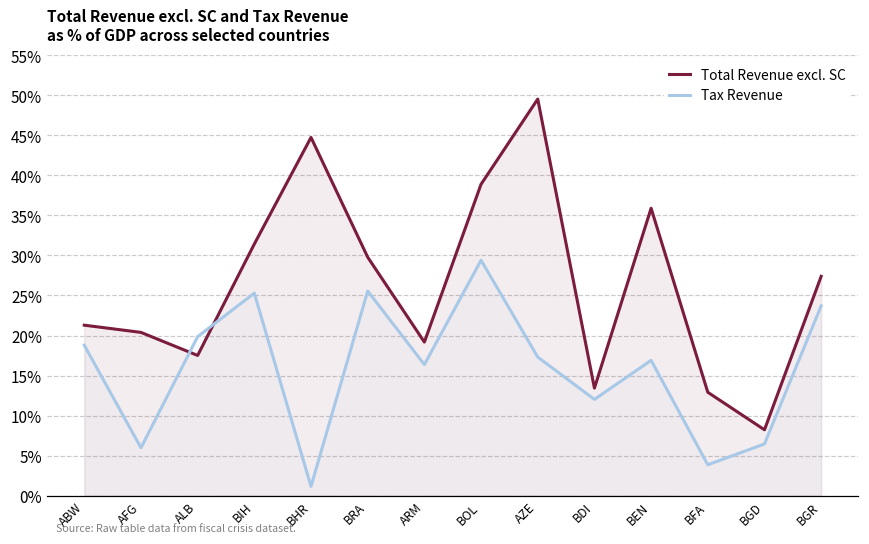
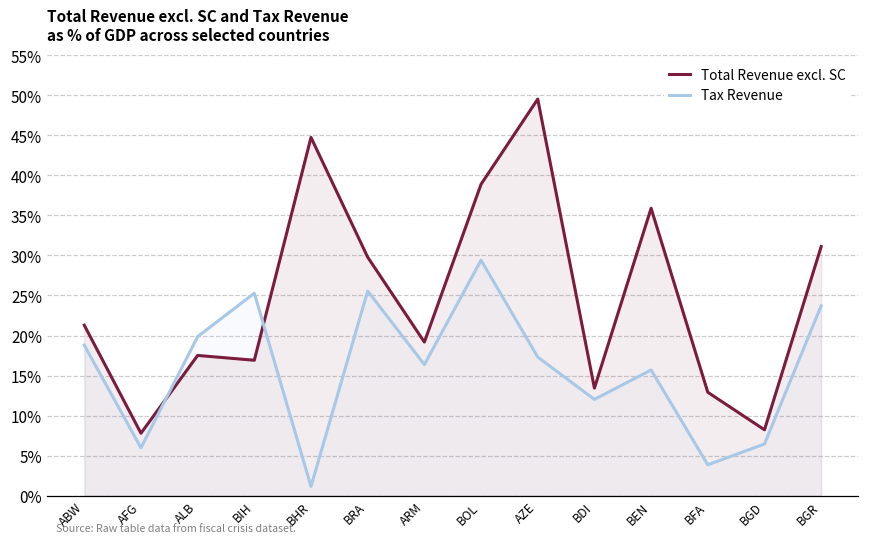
  {
    "Total Revenue excl. SC": {
      "ABW": "21%",
-     "AFG": "20%",
+     "AFG": "8%",
      "ALB": "18%",
-     "BIH": "31%",
+     "BIH": "17%",
      "BHR": "45%",
      "BRA": "30%",
      "ARM": "19%",
      "BOL": "39%",
      "AZE": "50%",
      "BDI": "13%",
      "BEN": "36%",
      "BFA": "13%",
      "BGD": "8%",
-     "BGR": "27%"
+     "BGR": "31%"
    },
    "Tax Revenue": {
      "ABW": "19%",
      "AFG": "6%",
      "ALB": "20%",
      "BIH": "25%",
      "BHR": "1%",
      "BRA": "26%",
      "ARM": "16%",
      "BOL": "29%",
      "AZE": "17%",
      "BDI": "12%",
-     "BEN": "17%",
+     "BEN": "16%",
      "BFA": "4%",
      "BGD": "6%",
      "BGR": "24%"
    }
  }
